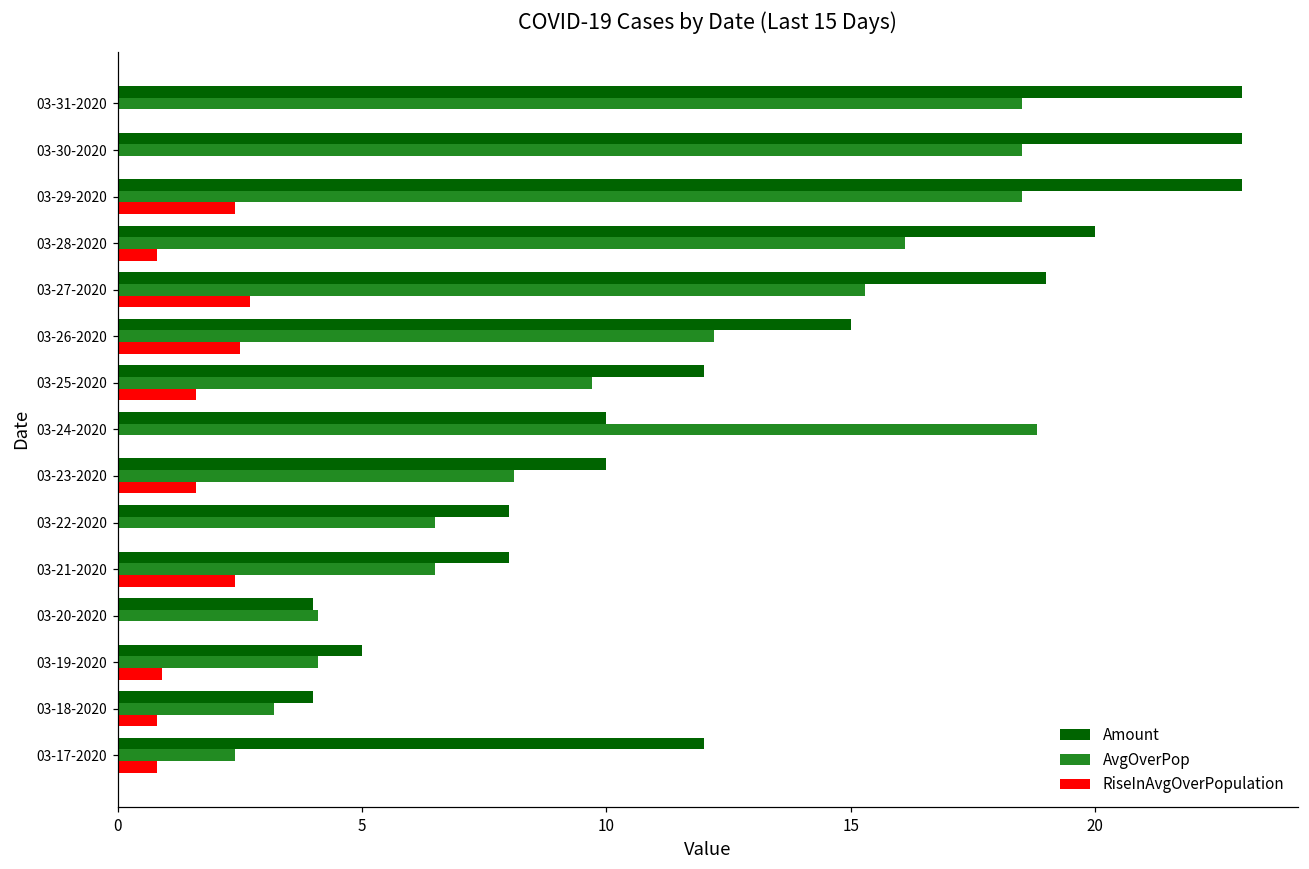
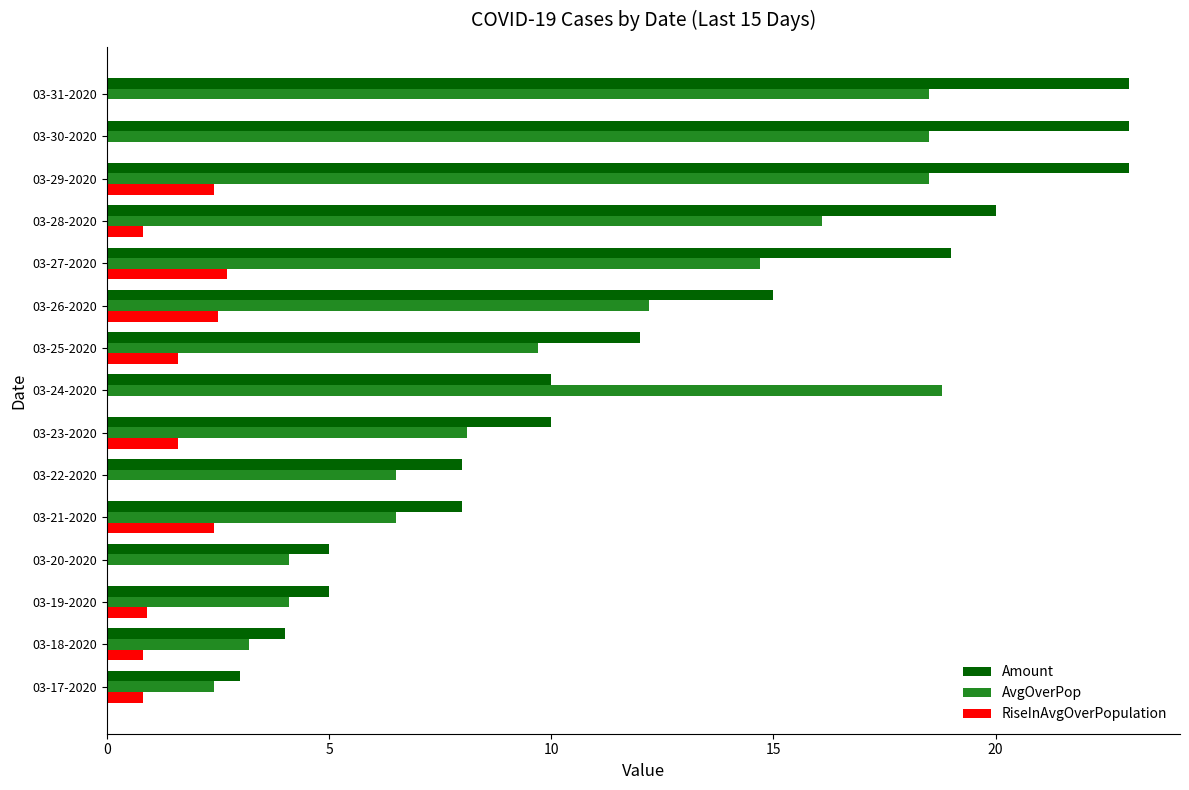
  {
    "Amount": {
      "03-31-2020": 23,
      "03-30-2020": 23,
      "03-29-2020": 23,
      "03-28-2020": 20,
      "03-27-2020": 19,
      "03-26-2020": 15,
      "03-25-2020": 12,
      "03-24-2020": 10,
      "03-23-2020": 10,
      "03-22-2020": 8,
      "03-21-2020": 8,
-     "03-20-2020": 4,
+     "03-20-2020": 5,
      "03-19-2020": 5,
      "03-18-2020": 4,
-     "03-17-2020": 12
+     "03-17-2020": 3
    },
    "AvgOverPop": {
      "03-31-2020": 18.5,
      "03-30-2020": 18.5,
      "03-29-2020": 18.5,
      "03-28-2020": 16.1,
-     "03-27-2020": 15.3,
+     "03-27-2020": 14.7,
      "03-26-2020": 12.2,
      "03-25-2020": 9.7,
      "03-24-2020": 18.8,
      "03-23-2020": 8.1,
      "03-22-2020": 6.5,
      "03-21-2020": 6.5,
      "03-20-2020": 4.1,
      "03-19-2020": 4.1,
      "03-18-2020": 3.2,
      "03-17-2020": 2.4
    },
    "RiseInAvgOverPopulation": {
      "03-31-2020": 0.0,
      "03-30-2020": 0.0,
      "03-29-2020": 2.4,
      "03-28-2020": 0.8,
      "03-27-2020": 2.7,
      "03-26-2020": 2.5,
      "03-25-2020": 1.6,
      "03-24-2020": 0.0,
      "03-23-2020": 1.6,
      "03-22-2020": 0.0,
      "03-21-2020": 2.4,
      "03-20-2020": 0.0,
      "03-19-2020": 0.9,
      "03-18-2020": 0.8,
      "03-17-2020": 0.8
    }
  }
